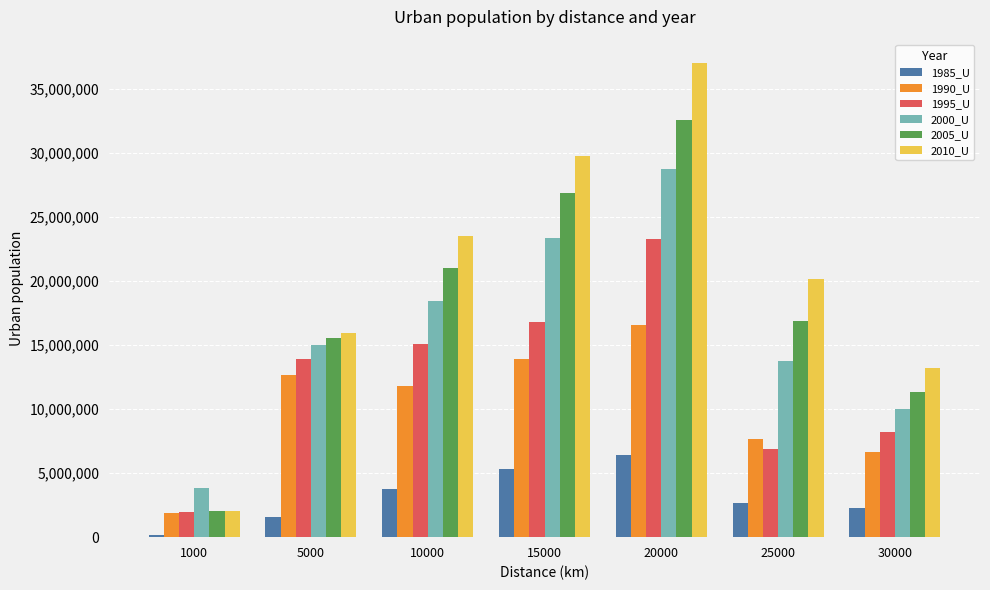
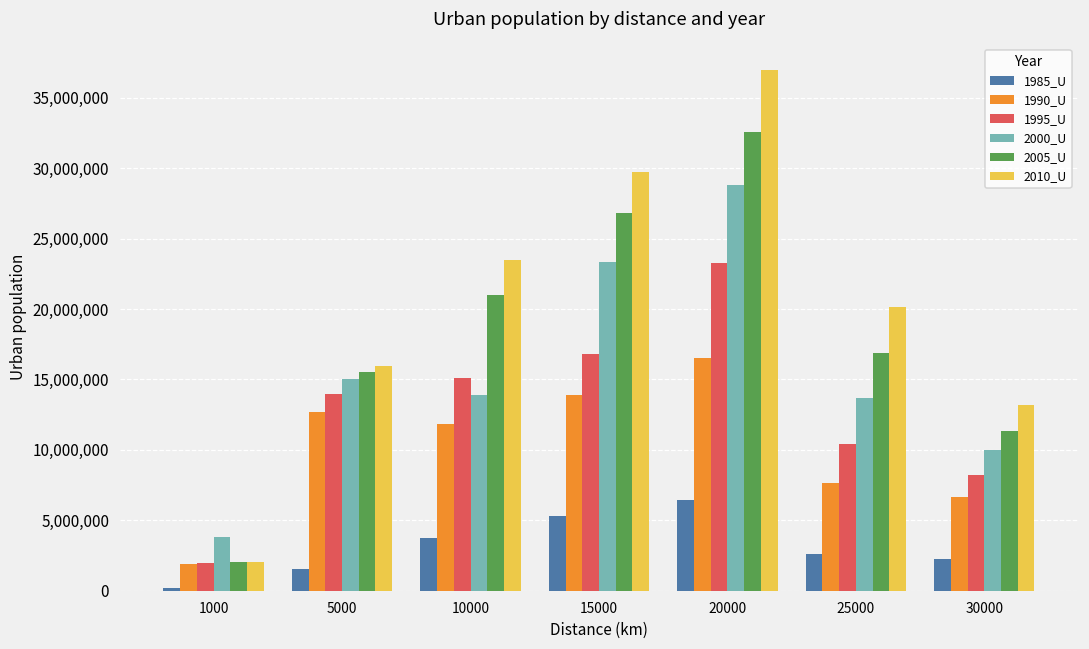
  {
    "1985_U": {
      "5000": "1,600,000",
      "10000": "3,700,000",
      "15000": "5,300,000",
      "20000": "6,400,000",
      "25000": "2,600,000",
      "30000": "2,300,000"
    },
    "1990_U": {
      "1000": "1,900,000",
      "5000": "12,700,000",
      "10000": "11,800,000",
      "15000": "13,900,000",
      "20000": "16,500,000",
      "25000": "7,700,000",
      "30000": "6,600,000"
    },
    "1995_U": {
      "1000": "2,000,000",
      "5000": "13,900,000",
      "10000": "15,100,000",
      "15000": "16,800,000",
      "20000": "23,300,000",
-     "25000": "6,900,000",
+     "25000": "10,400,000",
      "30000": "8,200,000"
    },
    "2000_U": {
      "1000": "3,800,000",
      "5000": "15,000,000",
-     "10000": "18,400,000",
+     "10000": "13,900,000",
      "15000": "23,300,000",
      "20000": "28,800,000",
      "25000": "13,700,000",
      "30000": "10,000,000"
    },
    "2005_U": {
      "1000": "2,000,000",
      "5000": "15,500,000",
      "10000": "21,000,000",
      "15000": "26,800,000",
      "20000": "32,600,000",
      "25000": "16,900,000",
      "30000": "11,300,000"
    },
    "2010_U": {
      "1000": "2,100,000",
      "5000": "16,000,000",
      "10000": "23,500,000",
      "15000": "29,700,000",
      "20000": "37,000,000",
      "25000": "20,100,000",
      "30000": "13,200,000"
    }
  }
